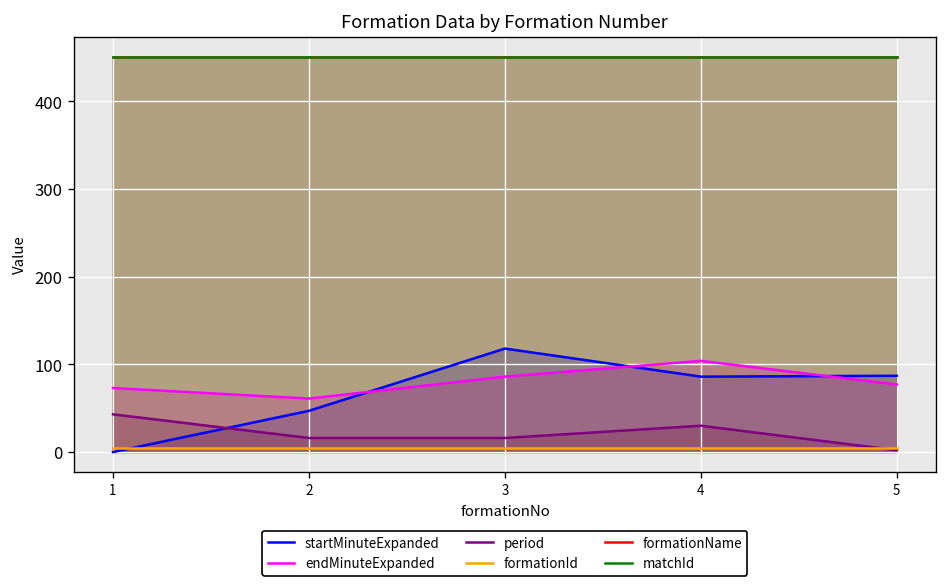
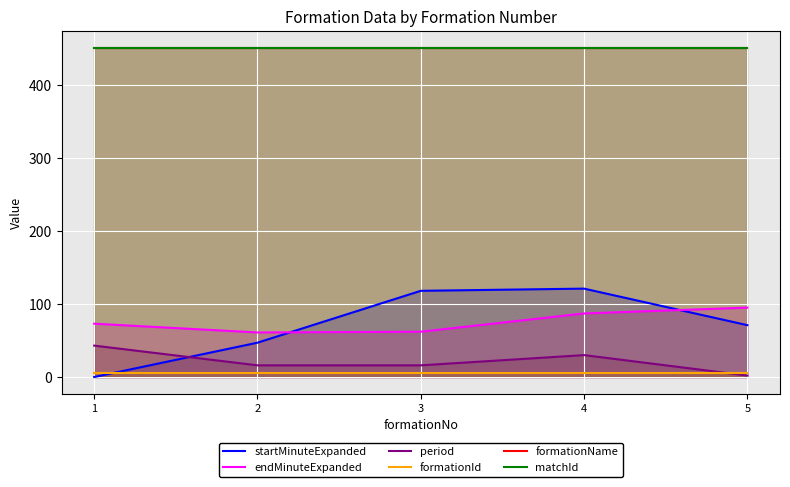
  {
    "startMinuteExpanded": {
      "1": 0,
      "2": 50,
      "3": 120,
-     "4": 90,
-     "5": 90
+     "4": 120,
+     "5": 70
    },
    "endMinuteExpanded": {
      "1": 70,
      "2": 60,
-     "3": 90,
-     "4": 100,
-     "5": 80
+     "3": 60,
+     "4": 90,
+     "5": 100
    },
    "period": {
      "1": 40,
      "2": 20,
      "3": 20,
      "4": 30
    },
    "formationId": {
      "1": 10,
      "2": 10,
      "3": 10,
      "4": 10
    },
    "matchId": {
      "1": 450,
      "2": 450,
      "3": 450,
      "4": 450,
      "5": 450
    }
  }
